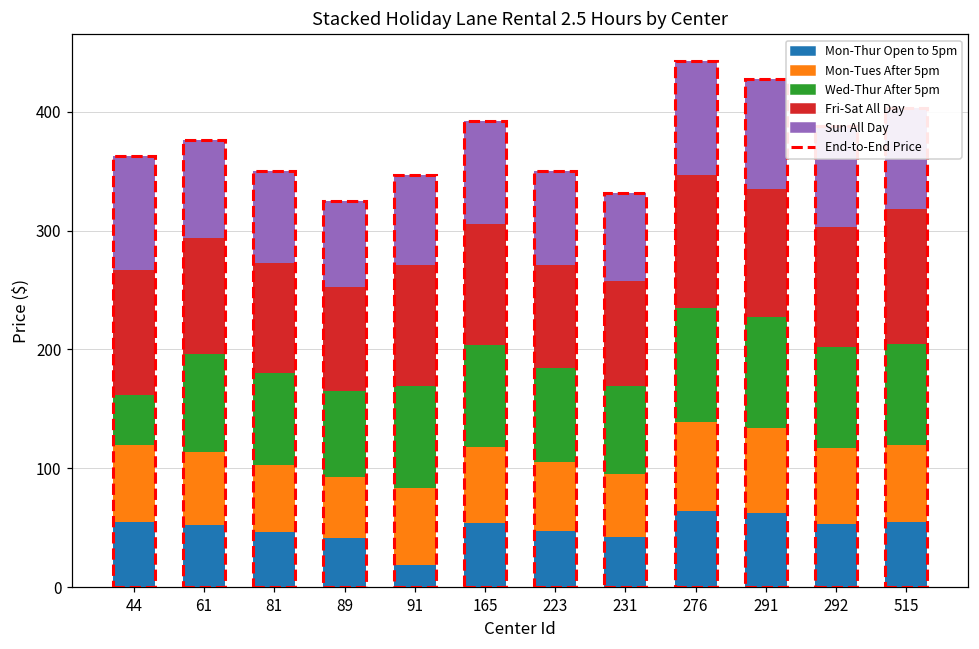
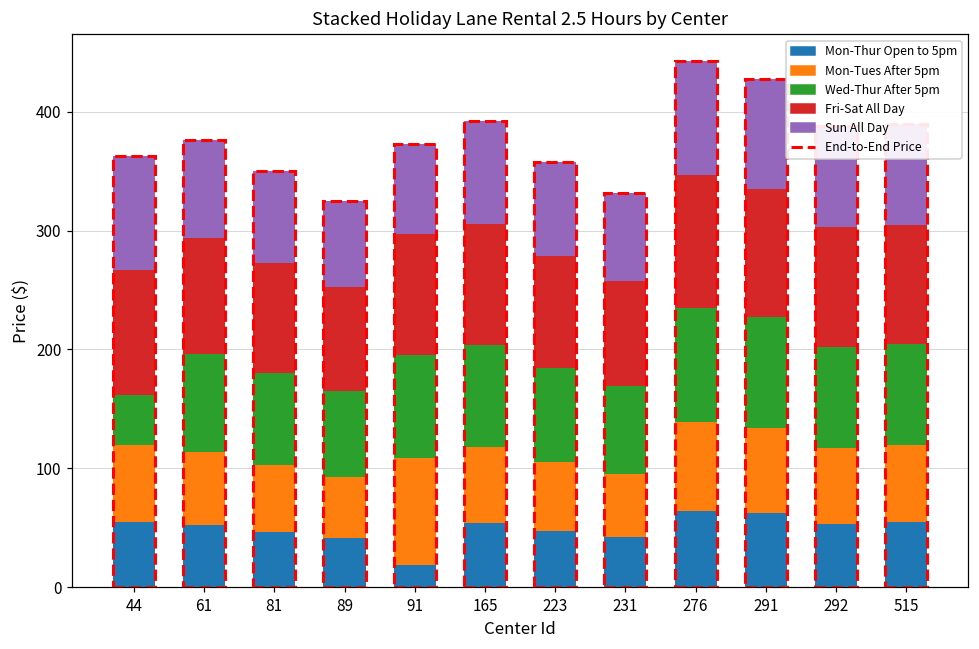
  {
    "Mon-Tues After 5pm": {
-     "91": 64
+     "91": 90
    },
    "Fri-Sat All Day": {
-     "223": 87,
-     "515": 113
+     "223": 95,
+     "515": 100
    },
    "Sun All Day": {
      "44": 96,
      "61": 82,
      "81": 77,
      "89": 72,
      "91": 76,
      "165": 86,
      "223": 79,
      "231": 74,
      "276": 96,
      "291": 93
    }
  }
